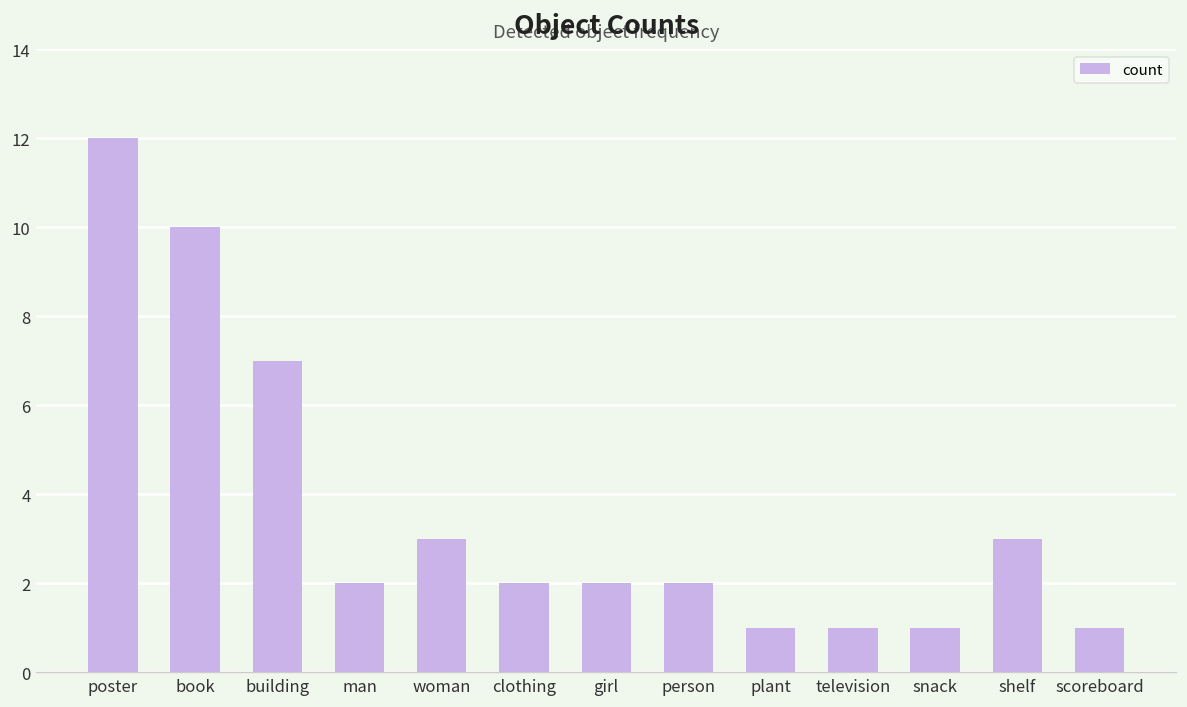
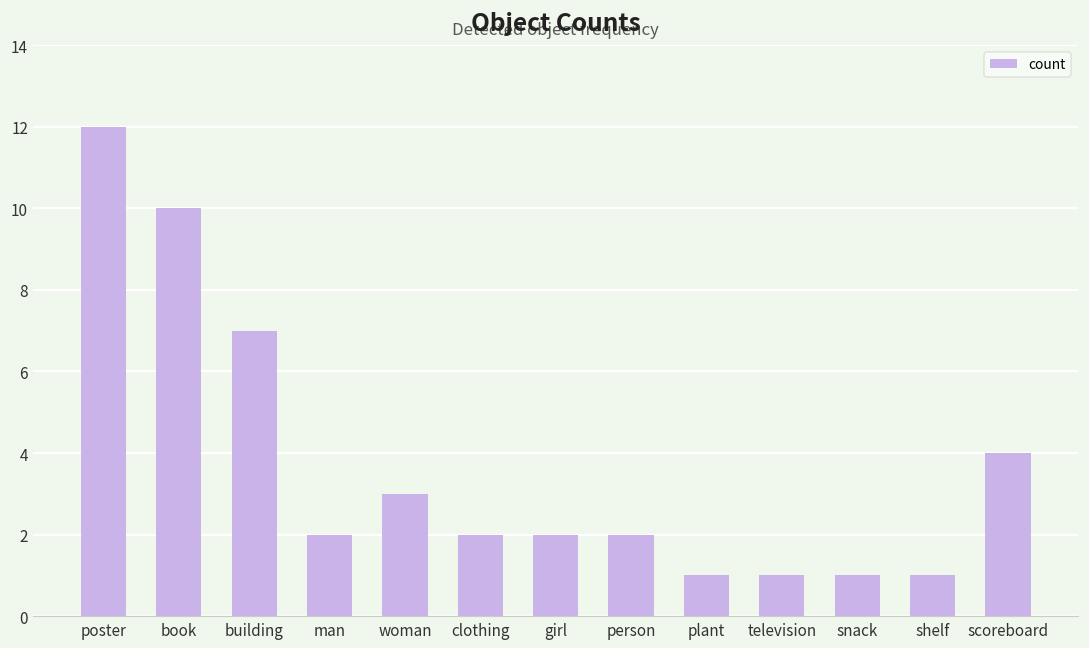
  {
    "poster": 12,
    "book": 10,
    "building": 7,
    "man": 2,
    "woman": 3,
    "clothing": 2,
    "girl": 2,
    "person": 2,
    "plant": 1,
    "television": 1,
    "snack": 1,
-   "shelf": 3,
-   "scoreboard": 1
+   "shelf": 1,
+   "scoreboard": 4
  }
